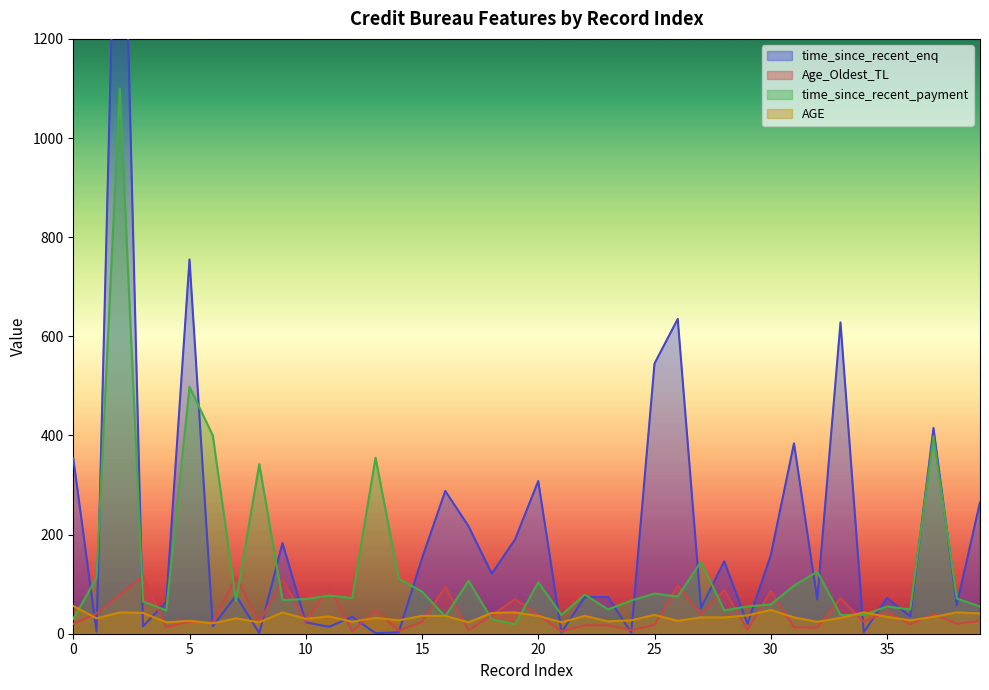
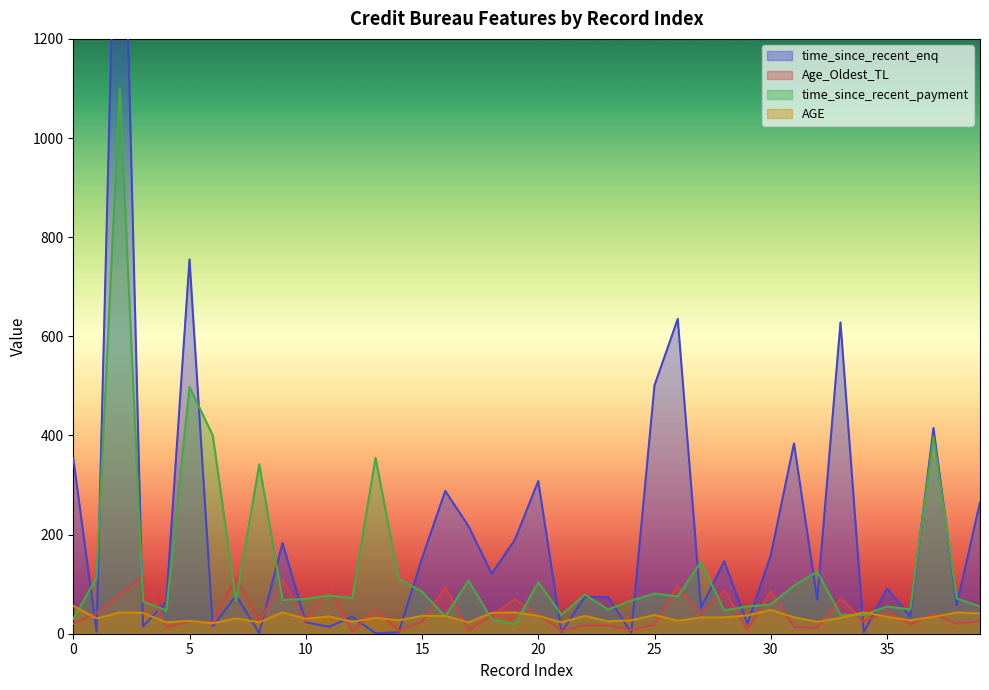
  {
    "time_since_recent_enq": {
      "0": 350,
      "5": 760,
      "15": 150,
      "20": 310,
-     "25": 550,
+     "25": 500,
      "30": 160,
-     "35": 70
+     "35": 90
    },
    "time_since_recent_payment": {
      "0": 30,
      "5": 500,
      "10": 70,
      "15": 90,
      "20": 100,
      "25": 80,
      "30": 60,
      "35": 60
    }
  }
